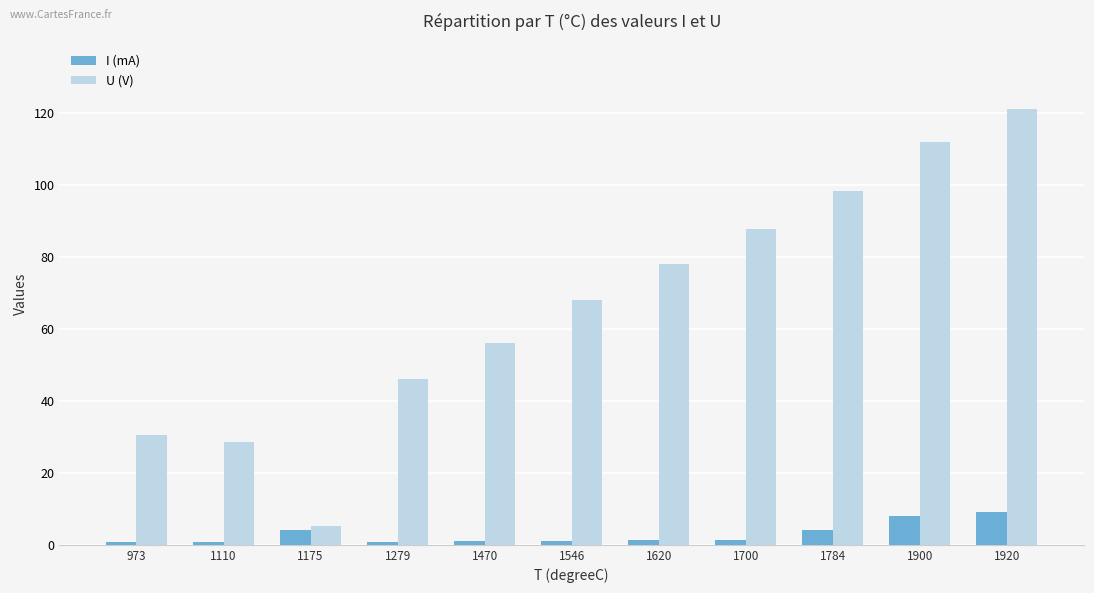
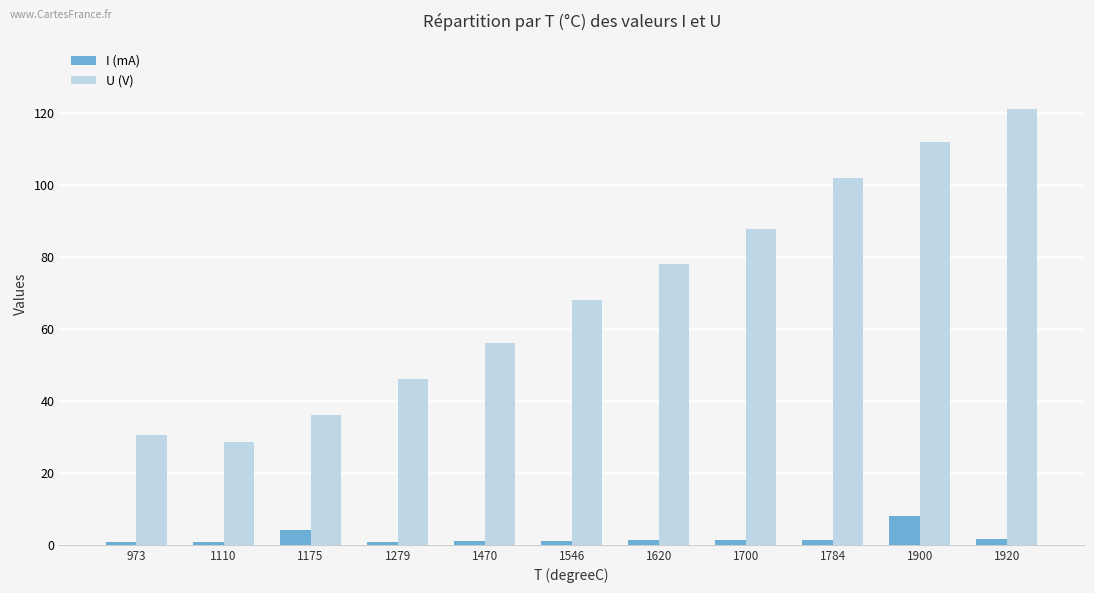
  {
    "I (mA)": {
      "1110": 1,
      "1175": 4,
      "1279": 1,
      "1470": 1,
      "1546": 1,
      "1620": 1,
      "1700": 1,
-     "1784": 4,
+     "1784": 1,
      "1900": 8,
-     "1920": 9
+     "1920": 2
    },
    "U (V)": {
      "973": 31,
      "1110": 29,
-     "1175": 5,
+     "1175": 36,
      "1279": 46,
      "1470": 56,
      "1546": 68,
      "1620": 78,
      "1700": 88,
-     "1784": 98,
+     "1784": 102,
      "1900": 112,
      "1920": 121
    }
  }
